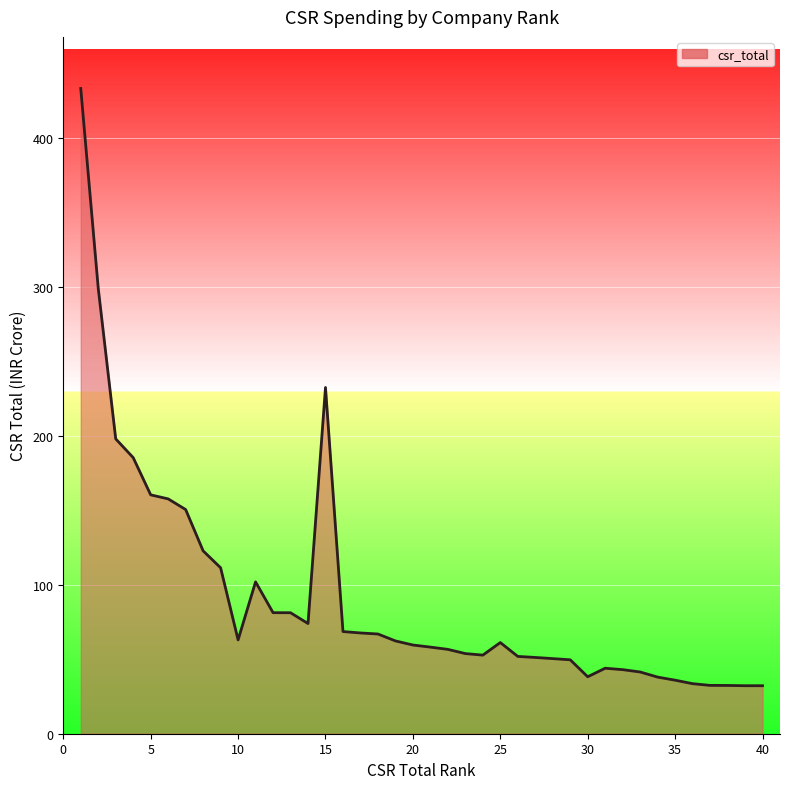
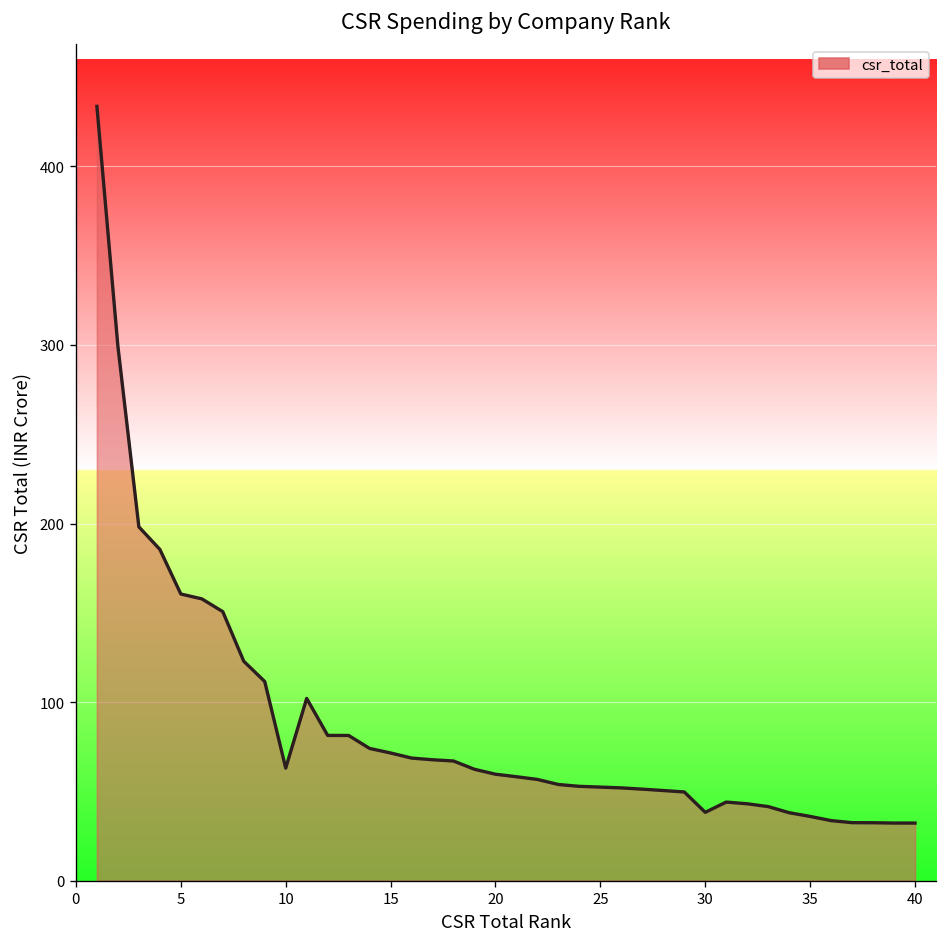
  {
    "5": 161,
    "10": 63,
-   "15": 233,
+   "15": 72,
    "20": 60,
-   "25": 61,
+   "25": 52,
    "30": 38,
    "35": 36,
    "40": 32
  }
